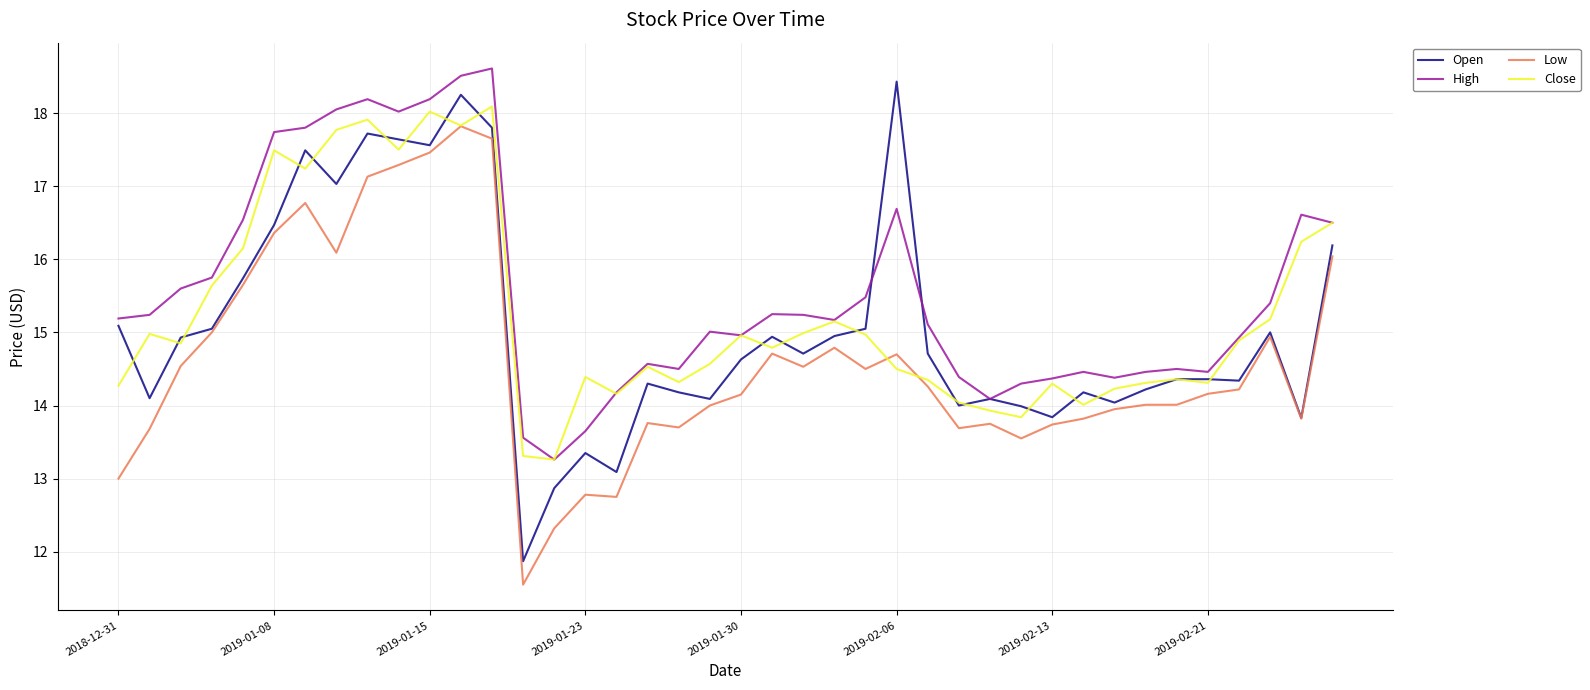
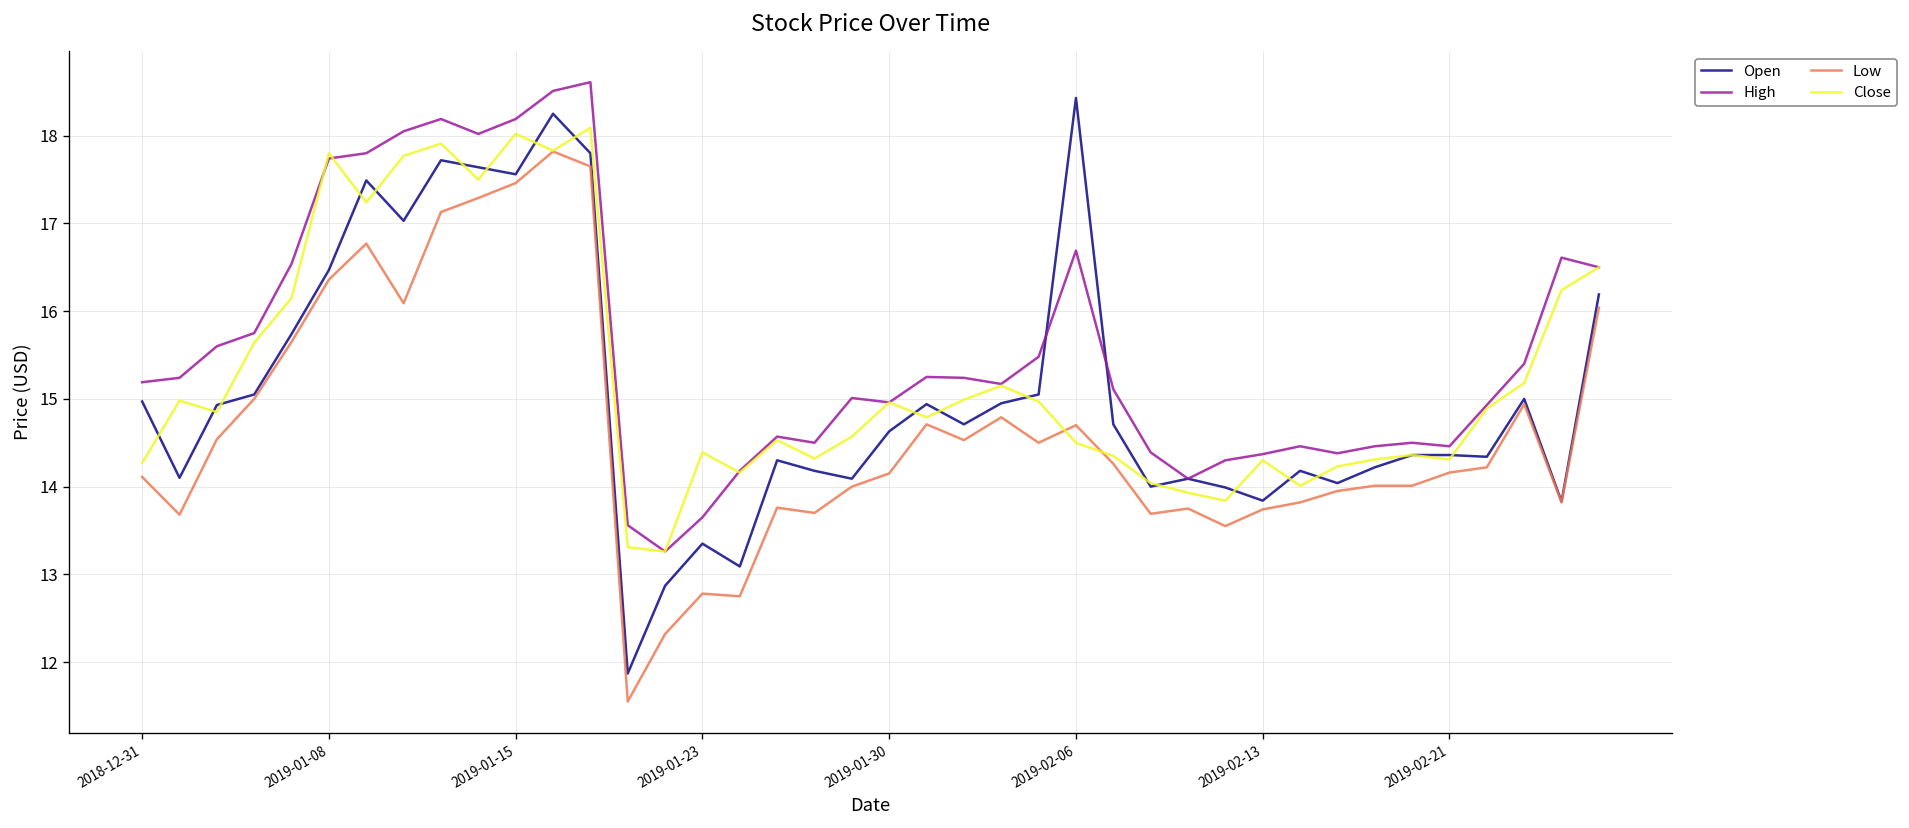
  {
    "Open": {
-     "2018-12-31": 15.1,
+     "2018-12-31": 15.0,
      "2019-01-08": 16.5,
      "2019-01-15": 17.6,
      "2019-01-23": 13.4,
      "2019-01-30": 14.6,
      "2019-02-06": 18.4,
      "2019-02-13": 13.8,
      "2019-02-21": 14.4
    },
    "High": {
      "2018-12-31": 15.2,
      "2019-01-08": 17.7,
      "2019-01-15": 18.2,
      "2019-01-23": 13.7,
      "2019-02-06": 16.7,
      "2019-02-13": 14.4,
      "2019-02-21": 14.5
    },
    "Low": {
-     "2018-12-31": 13.0,
+     "2018-12-31": 14.1,
      "2019-01-08": 16.4,
      "2019-01-15": 17.5,
      "2019-01-23": 12.8,
      "2019-01-30": 14.2,
      "2019-02-06": 14.7,
      "2019-02-13": 13.7,
      "2019-02-21": 14.2
    },
    "Close": {
      "2018-12-31": 14.3,
-     "2019-01-08": 17.5,
+     "2019-01-08": 17.8,
      "2019-01-15": 18.0,
      "2019-01-23": 14.4,
      "2019-02-06": 14.5,
      "2019-02-13": 14.3,
      "2019-02-21": 14.3
    }
  }
